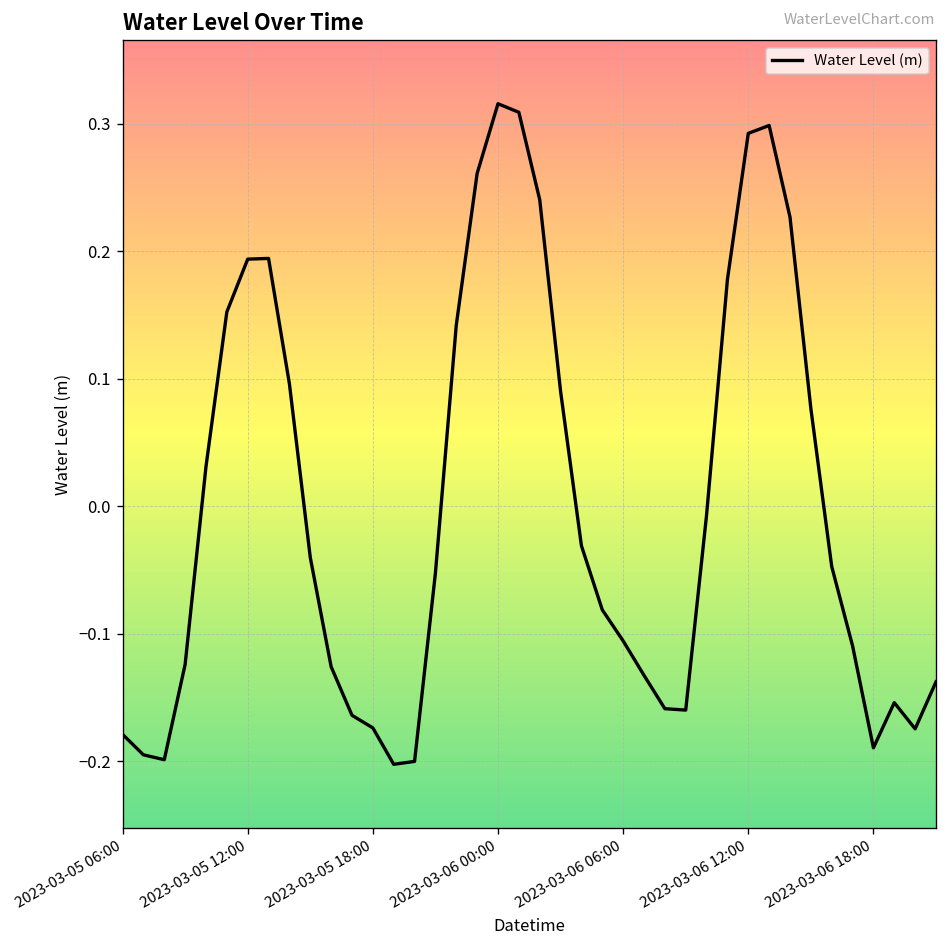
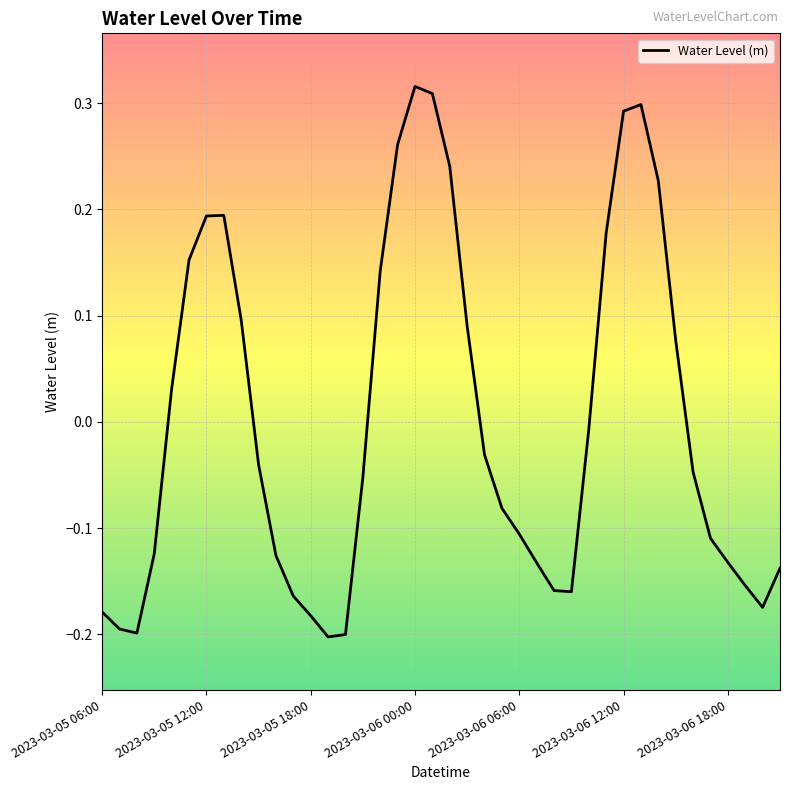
  {
    "2023-03-05 06:00": -0.179,
    "2023-03-05 12:00": 0.194,
-   "2023-03-05 18:00": -0.174,
+   "2023-03-05 18:00": -0.183,
    "2023-03-06 00:00": 0.316,
    "2023-03-06 06:00": -0.106,
    "2023-03-06 12:00": 0.293,
-   "2023-03-06 18:00": -0.190
+   "2023-03-06 18:00": -0.132
  }
